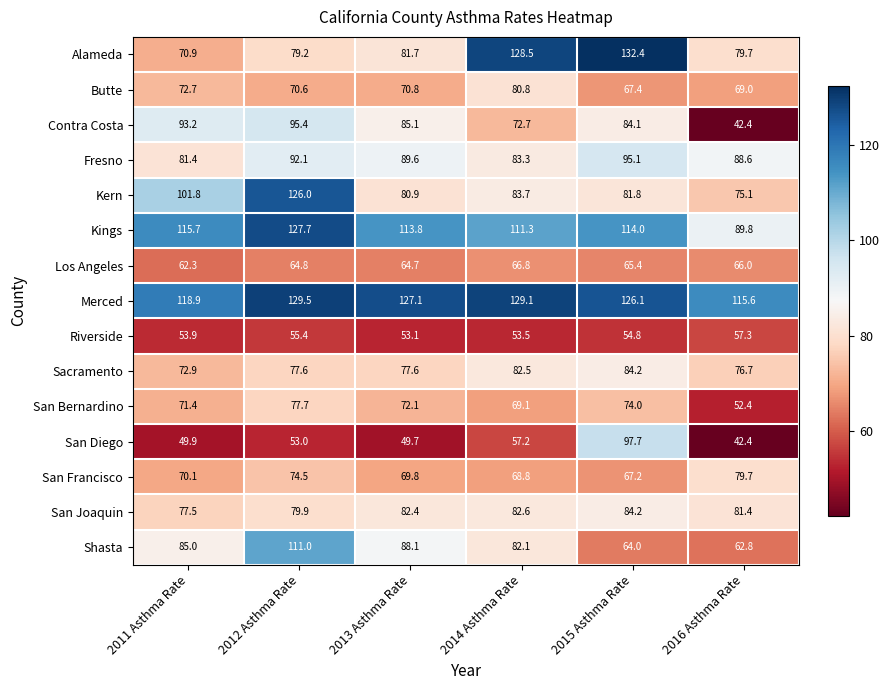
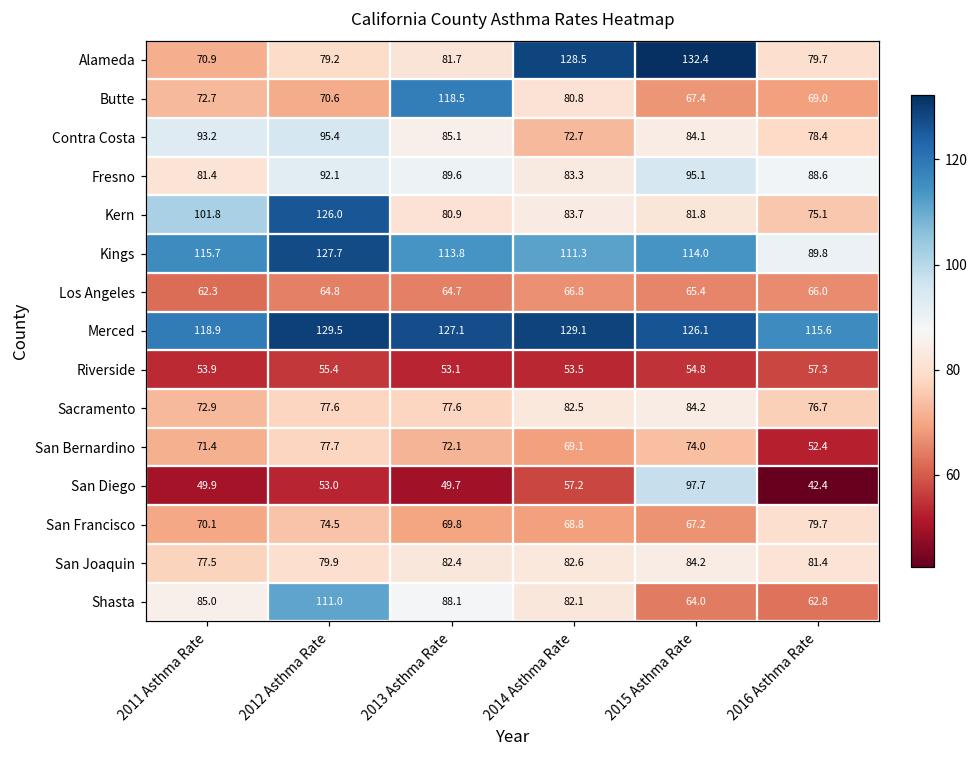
  {
    "Alameda": {
      "2011 Asthma Rate": 70.9,
      "2012 Asthma Rate": 79.2,
      "2013 Asthma Rate": 81.7,
      "2014 Asthma Rate": 128.5,
      "2015 Asthma Rate": 132.4,
      "2016 Asthma Rate": 79.7
    },
    "Butte": {
      "2011 Asthma Rate": 72.7,
      "2012 Asthma Rate": 70.6,
-     "2013 Asthma Rate": 70.8,
+     "2013 Asthma Rate": 118.5,
      "2014 Asthma Rate": 80.8,
      "2015 Asthma Rate": 67.4,
      "2016 Asthma Rate": 69.0
    },
    "Contra Costa": {
      "2011 Asthma Rate": 93.2,
      "2012 Asthma Rate": 95.4,
      "2013 Asthma Rate": 85.1,
      "2014 Asthma Rate": 72.7,
      "2015 Asthma Rate": 84.1,
-     "2016 Asthma Rate": 42.4
+     "2016 Asthma Rate": 78.4
    },
    "Fresno": {
      "2011 Asthma Rate": 81.4,
      "2012 Asthma Rate": 92.1,
      "2013 Asthma Rate": 89.6,
      "2014 Asthma Rate": 83.3,
      "2015 Asthma Rate": 95.1,
      "2016 Asthma Rate": 88.6
    },
    "Kern": {
      "2011 Asthma Rate": 101.8,
      "2012 Asthma Rate": 126.0,
      "2013 Asthma Rate": 80.9,
      "2014 Asthma Rate": 83.7,
      "2015 Asthma Rate": 81.8,
      "2016 Asthma Rate": 75.1
    },
    "Kings": {
      "2011 Asthma Rate": 115.7,
      "2012 Asthma Rate": 127.7,
      "2013 Asthma Rate": 113.8,
      "2014 Asthma Rate": 111.3,
      "2015 Asthma Rate": 114.0,
      "2016 Asthma Rate": 89.8
    },
    "Los Angeles": {
      "2011 Asthma Rate": 62.3,
      "2012 Asthma Rate": 64.8,
      "2013 Asthma Rate": 64.7,
      "2014 Asthma Rate": 66.8,
      "2015 Asthma Rate": 65.4,
      "2016 Asthma Rate": 66.0
    },
    "Merced": {
      "2011 Asthma Rate": 118.9,
      "2012 Asthma Rate": 129.5,
      "2013 Asthma Rate": 127.1,
      "2014 Asthma Rate": 129.1,
      "2015 Asthma Rate": 126.1,
      "2016 Asthma Rate": 115.6
    },
    "Riverside": {
      "2011 Asthma Rate": 53.9,
      "2012 Asthma Rate": 55.4,
      "2013 Asthma Rate": 53.1,
      "2014 Asthma Rate": 53.5,
      "2015 Asthma Rate": 54.8,
      "2016 Asthma Rate": 57.3
    },
    "Sacramento": {
      "2011 Asthma Rate": 72.9,
      "2012 Asthma Rate": 77.6,
      "2013 Asthma Rate": 77.6,
      "2014 Asthma Rate": 82.5,
      "2015 Asthma Rate": 84.2,
      "2016 Asthma Rate": 76.7
    },
    "San Bernardino": {
      "2011 Asthma Rate": 71.4,
      "2012 Asthma Rate": 77.7,
      "2013 Asthma Rate": 72.1,
      "2014 Asthma Rate": 69.1,
      "2015 Asthma Rate": 74.0,
      "2016 Asthma Rate": 52.4
    },
    "San Diego": {
      "2011 Asthma Rate": 49.9,
      "2012 Asthma Rate": 53.0,
      "2013 Asthma Rate": 49.7,
      "2014 Asthma Rate": 57.2,
      "2015 Asthma Rate": 97.7,
      "2016 Asthma Rate": 42.4
    },
    "San Francisco": {
      "2011 Asthma Rate": 70.1,
      "2012 Asthma Rate": 74.5,
      "2013 Asthma Rate": 69.8,
      "2014 Asthma Rate": 68.8,
      "2015 Asthma Rate": 67.2,
      "2016 Asthma Rate": 79.7
    },
    "San Joaquin": {
      "2011 Asthma Rate": 77.5,
      "2012 Asthma Rate": 79.9,
      "2013 Asthma Rate": 82.4,
      "2014 Asthma Rate": 82.6,
      "2015 Asthma Rate": 84.2,
      "2016 Asthma Rate": 81.4
    },
    "Shasta": {
      "2011 Asthma Rate": 85.0,
      "2012 Asthma Rate": 111.0,
      "2013 Asthma Rate": 88.1,
      "2014 Asthma Rate": 82.1,
      "2015 Asthma Rate": 64.0,
      "2016 Asthma Rate": 62.8
    }
  }
